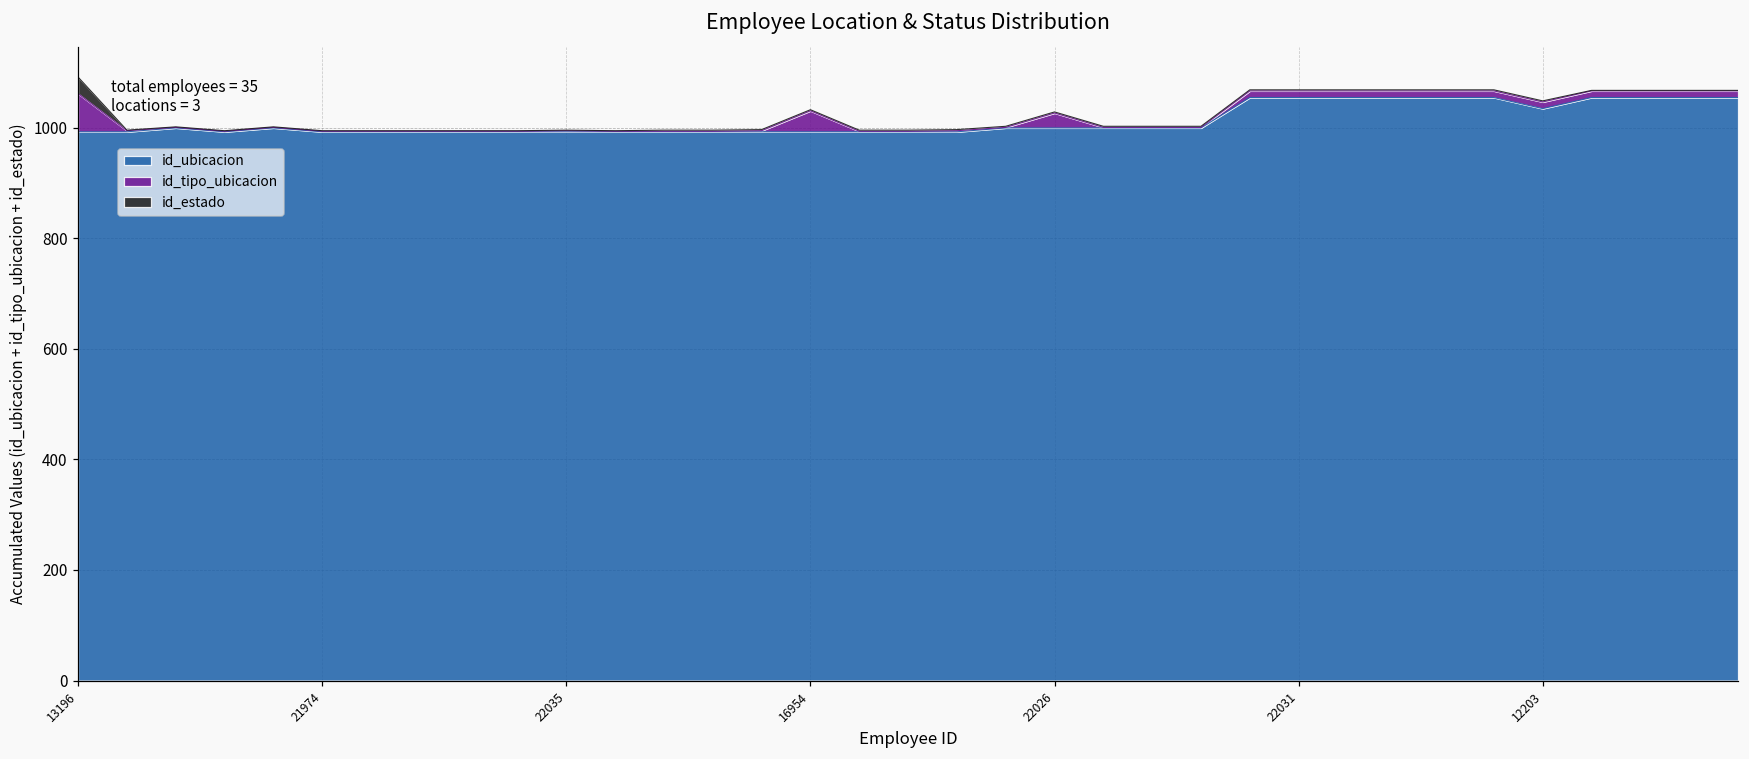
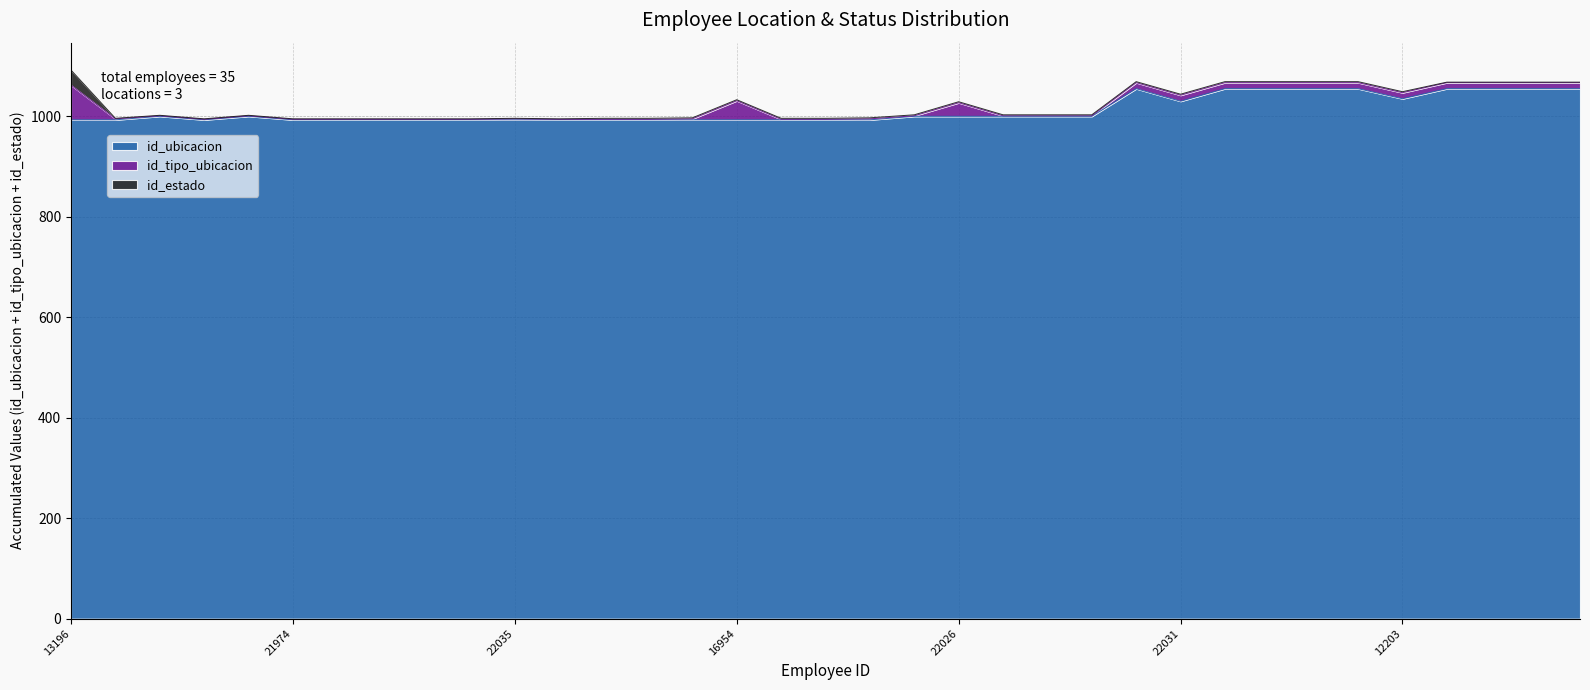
  {
    "id_ubicacion": {
      "13196": 990,
      "16954": 990,
      "22026": 1000,
-     "22031": 1060,
+     "22031": 1030,
      "12203": 1040
    },
    "id_tipo_ubicacion": {
      "13196": 70
    },
    "id_estado": {
      "13196": 30
    }
  }
